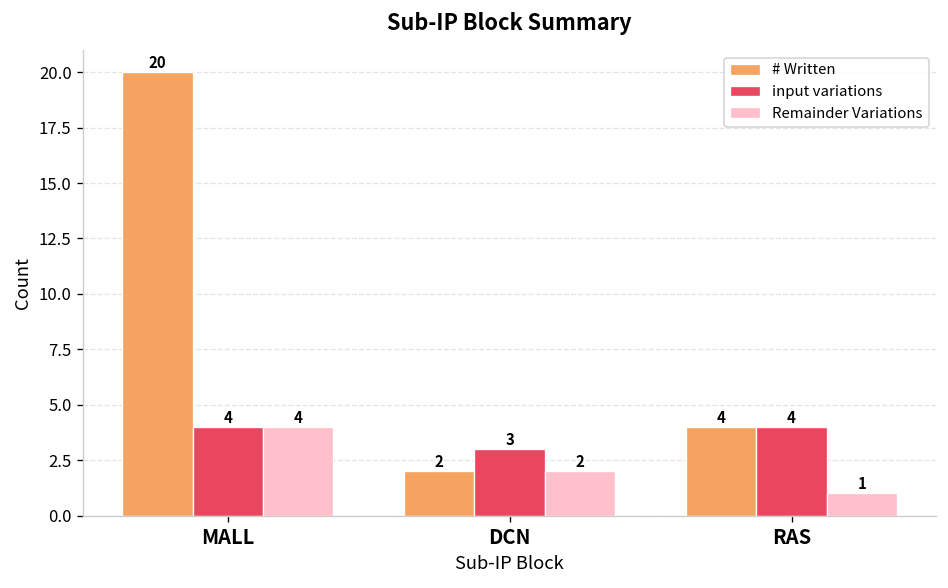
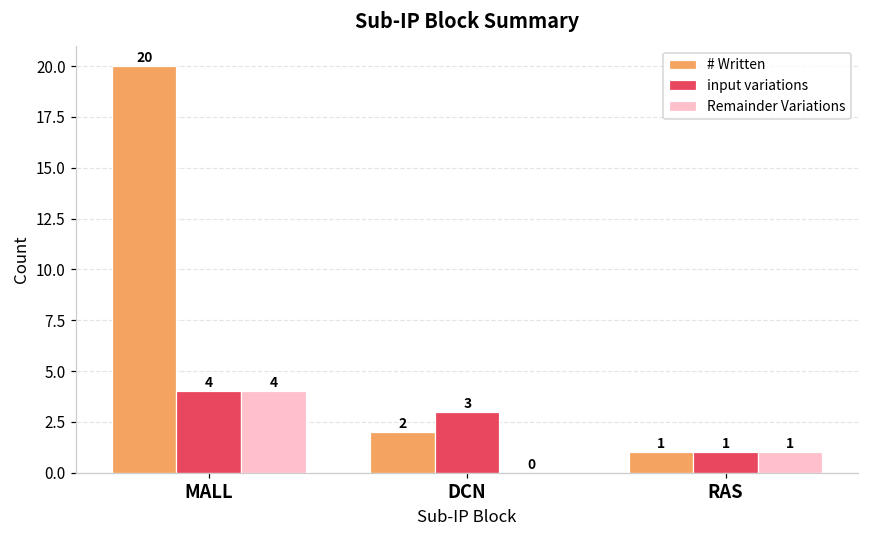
  {
    "# Written": {
      "MALL": 20,
      "DCN": 2,
-     "RAS": 4
+     "RAS": 1
    },
    "input variations": {
      "MALL": 4,
      "DCN": 3,
-     "RAS": 4
+     "RAS": 1
    },
    "Remainder Variations": {
      "MALL": 4,
-     "DCN": 2,
+     "DCN": 0,
      "RAS": 1
    }
  }
